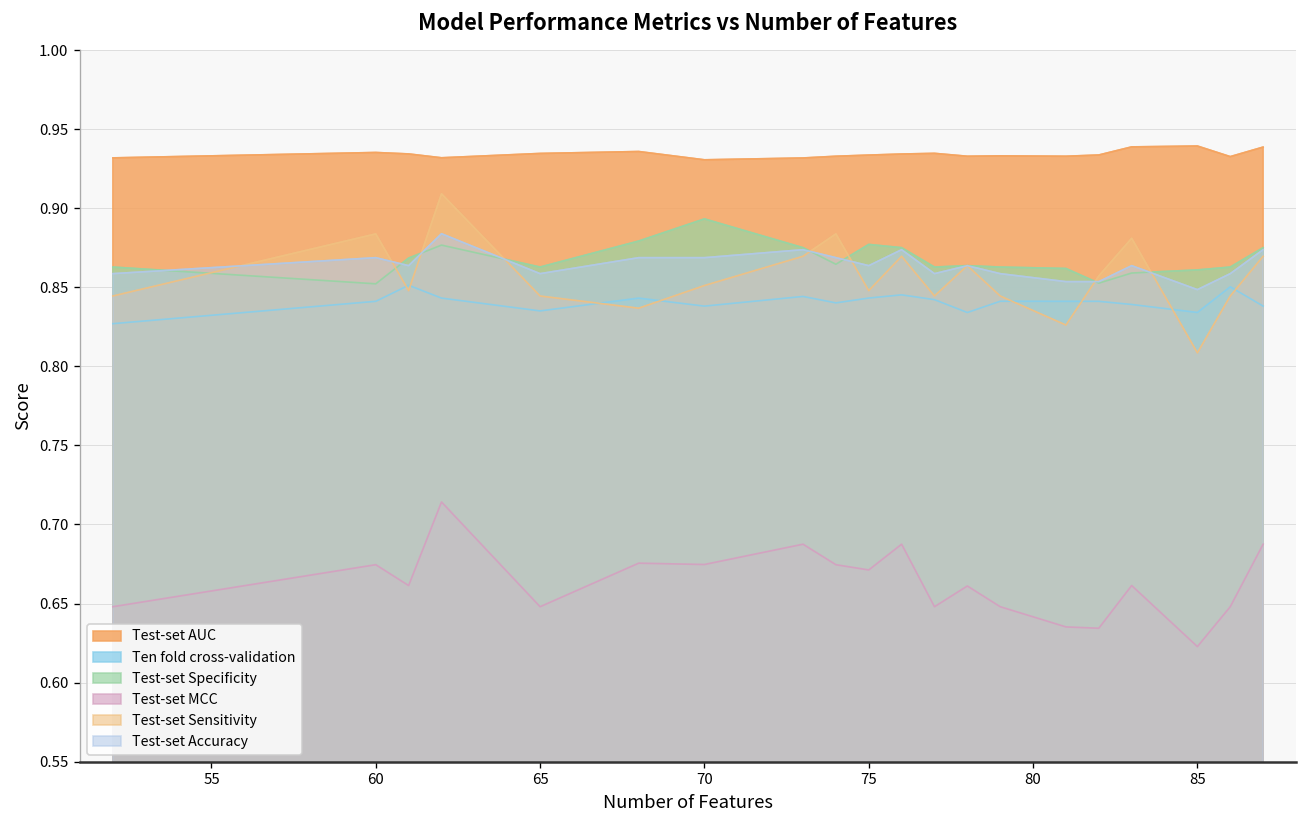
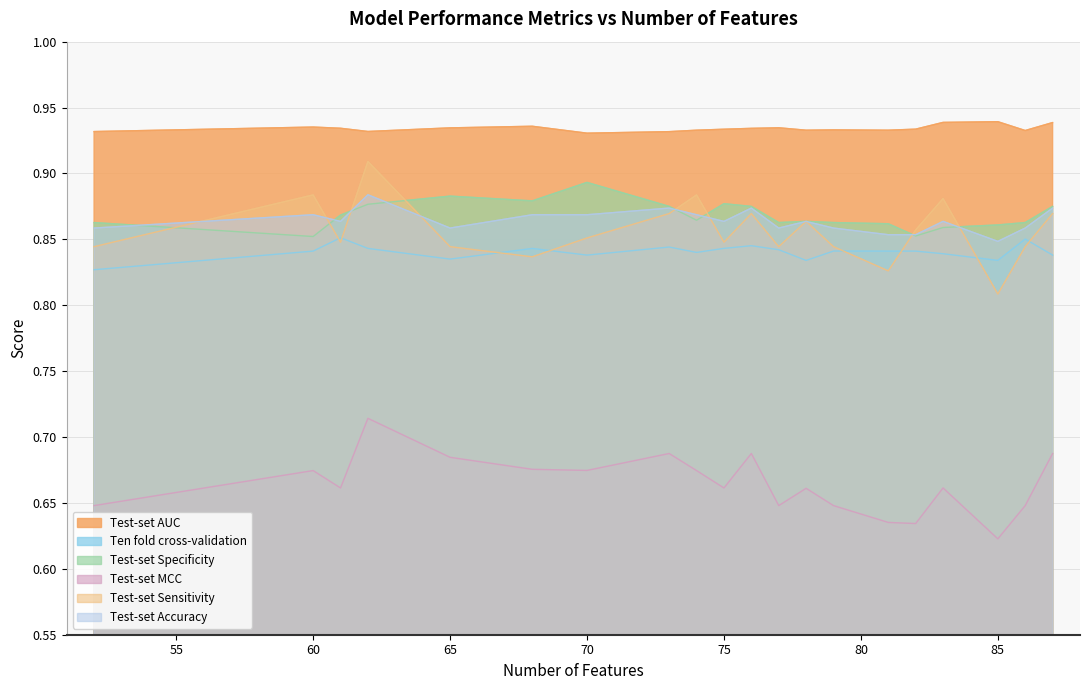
  {
    "Test-set Specificity": {
      "60": 0.852,
-     "65": 0.863,
+     "65": 0.883,
      "70": 0.893,
      "75": 0.877,
      "85": 0.861
    },
    "Test-set MCC": {
      "60": 0.675,
-     "65": 0.648,
+     "65": 0.685,
      "70": 0.675,
-     "75": 0.671,
+     "75": 0.661,
      "85": 0.623
    }
  }
